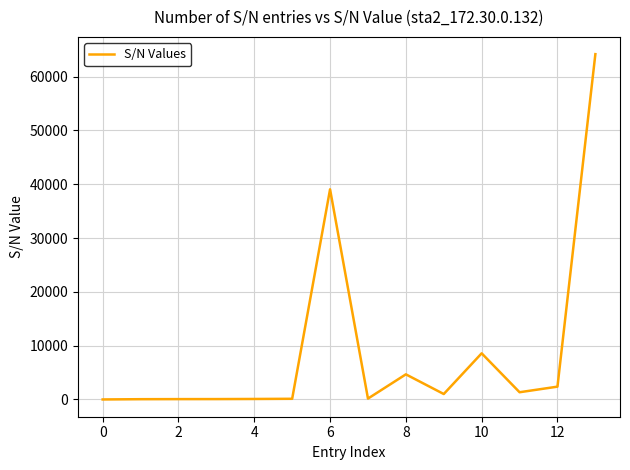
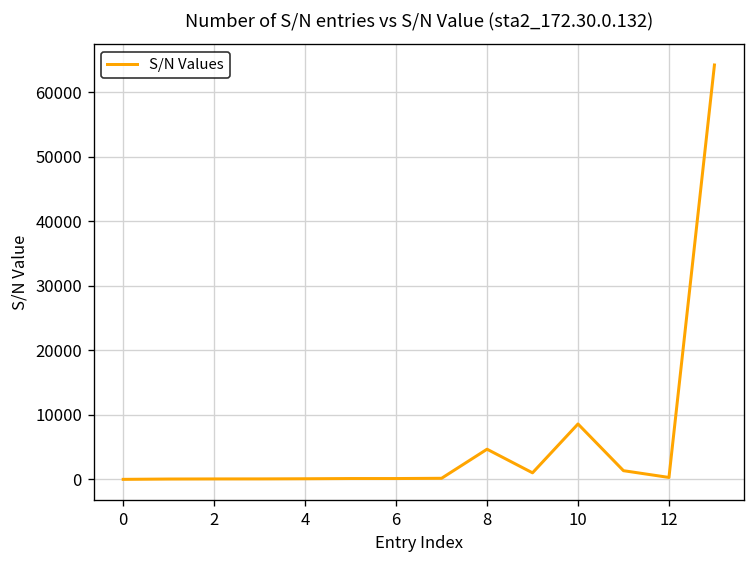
  {
    "0": 0,
    "2": 0,
    "4": 0,
-   "6": 39000,
+   "6": 0,
    "8": 5000,
    "10": 9000,
-   "12": 2000
+   "12": 0
  }
